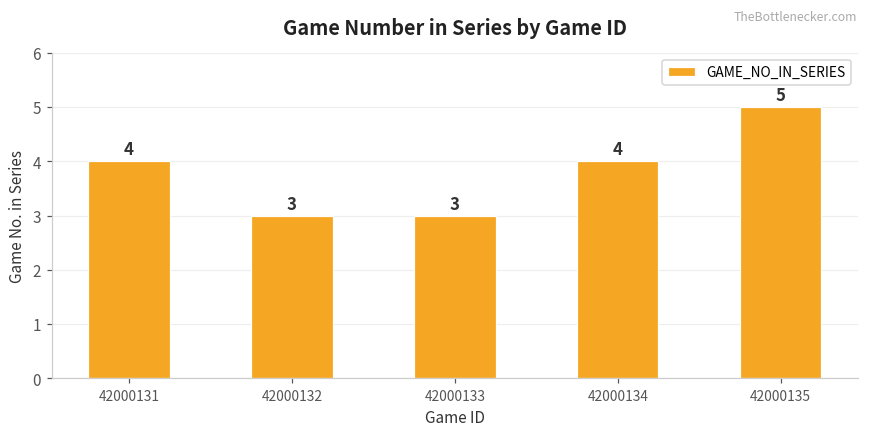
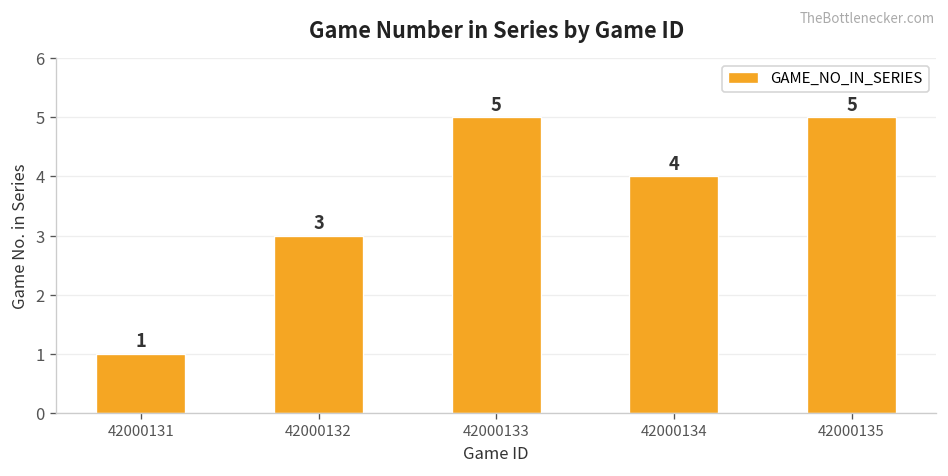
  {
-   "42000131": 4,
+   "42000131": 1,
    "42000132": 3,
-   "42000133": 3,
+   "42000133": 5,
    "42000134": 4,
    "42000135": 5
  }
